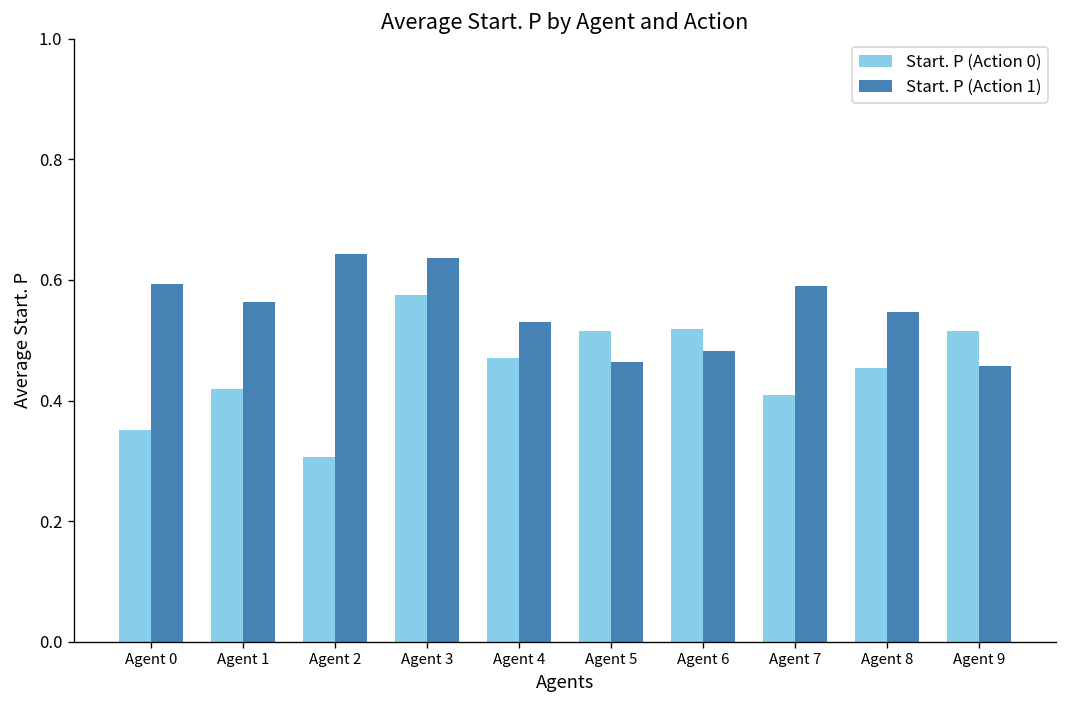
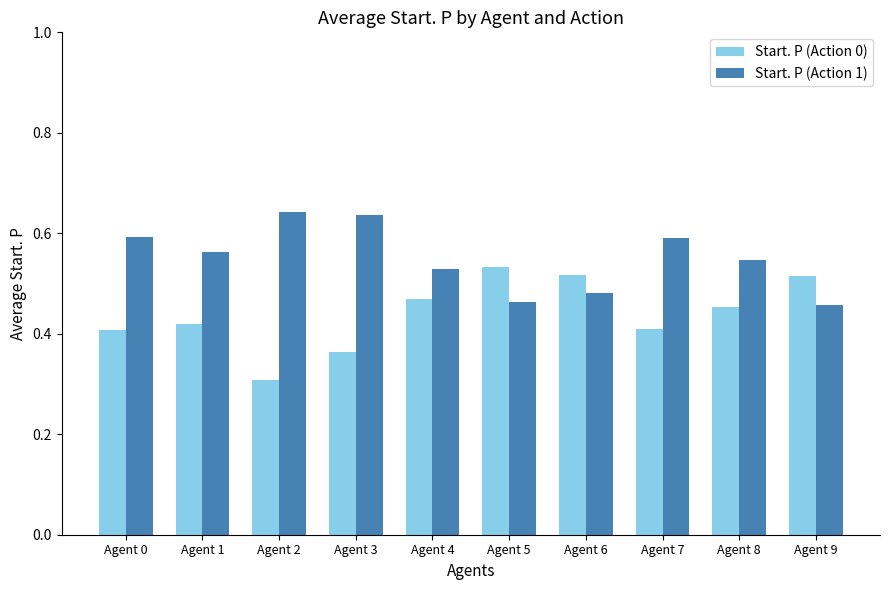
  {
    "Start. P (Action 0)": {
-     "Agent 0": 0.35,
+     "Agent 0": 0.41,
      "Agent 1": 0.42,
      "Agent 2": 0.31,
-     "Agent 3": 0.57,
+     "Agent 3": 0.36,
      "Agent 4": 0.47,
-     "Agent 5": 0.52,
+     "Agent 5": 0.53,
      "Agent 6": 0.52,
      "Agent 7": 0.41,
      "Agent 8": 0.45,
      "Agent 9": 0.52
    },
    "Start. P (Action 1)": {
      "Agent 0": 0.59,
      "Agent 1": 0.56,
      "Agent 2": 0.64,
      "Agent 3": 0.64,
      "Agent 4": 0.53,
      "Agent 5": 0.46,
      "Agent 6": 0.48,
      "Agent 7": 0.59,
      "Agent 8": 0.55,
      "Agent 9": 0.46
    }
  }
